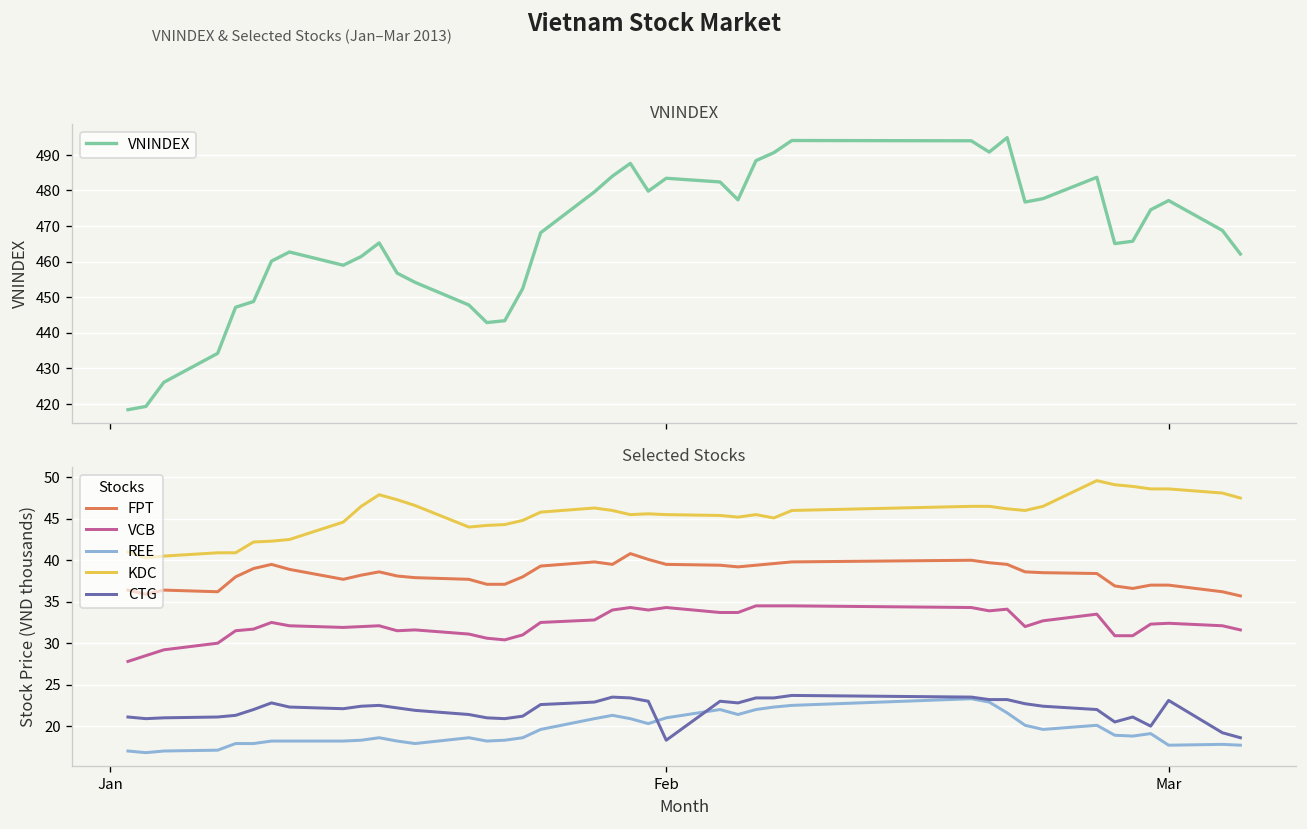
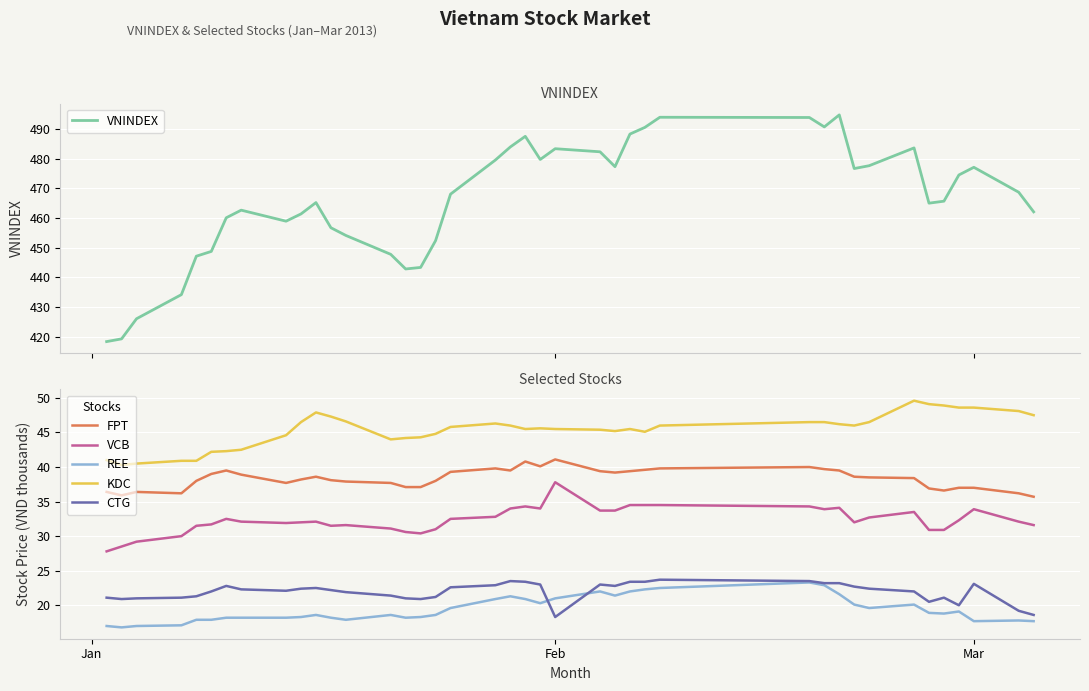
  {
    "Selected Stocks": {
      "FPT": {
-       "Feb": 40,
+       "Feb": 41,
        "Mar": 37
      },
      "VCB": {
-       "Feb": 34,
-       "Mar": 32
+       "Feb": 38,
+       "Mar": 34
      },
      "REE": {
        "Feb": 21,
        "Mar": 18
      },
      "KDC": {
        "Feb": 46,
        "Mar": 49
      },
      "CTG": {
        "Feb": 18,
        "Mar": 23
      }
    }
  }
